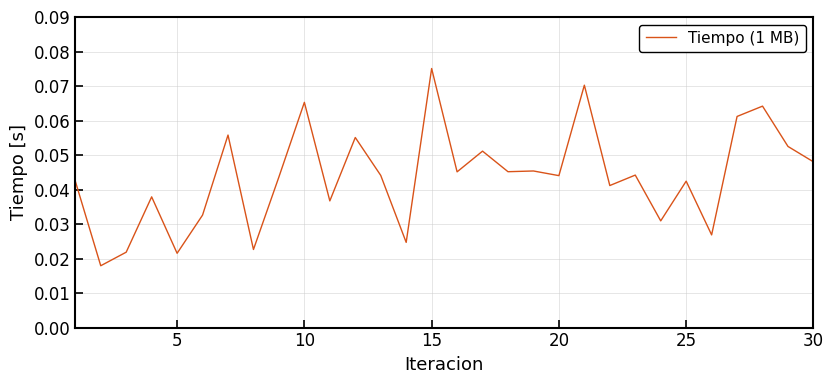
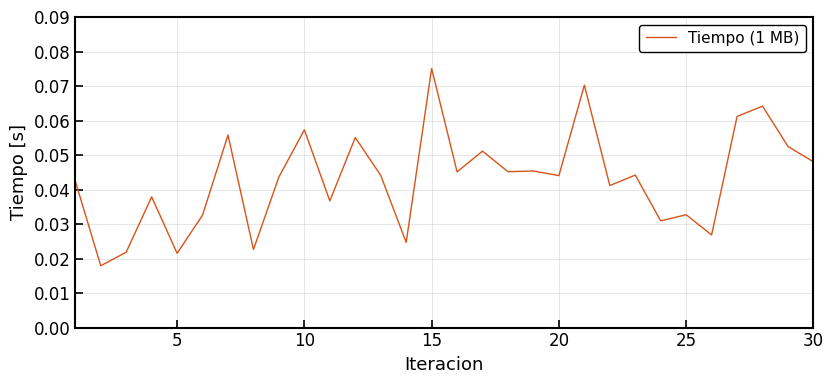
  {
    "5": 0.022,
-   "10": 0.065,
+   "10": 0.057,
    "15": 0.075,
    "20": 0.044,
-   "25": 0.042,
+   "25": 0.033,
    "30": 0.048
  }
